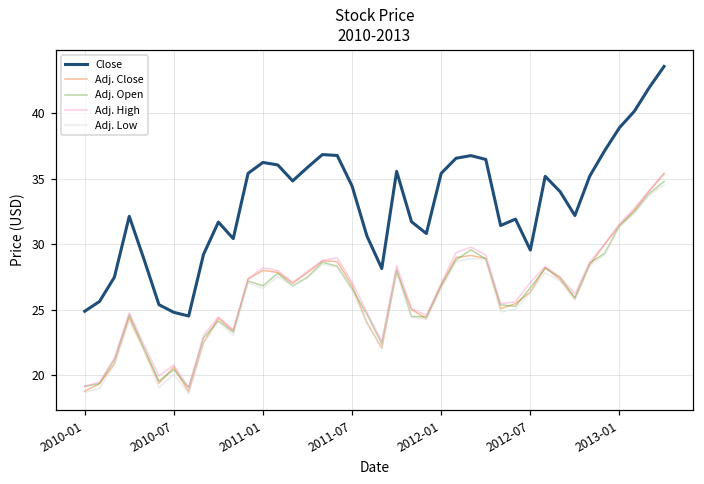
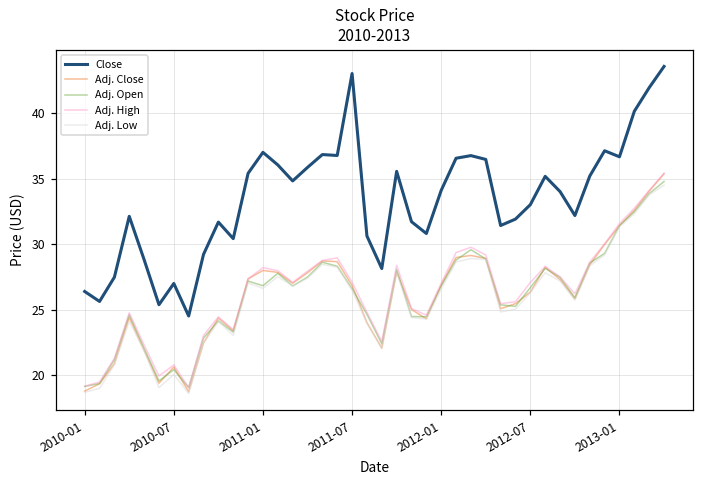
  {
    "Close": {
-     "2010-01": 24.9,
-     "2010-07": 24.8,
-     "2011-01": 36.2,
-     "2011-07": 34.4,
-     "2012-01": 35.4,
-     "2012-07": 29.6,
-     "2013-01": 38.9
+     "2010-01": 26.4,
+     "2010-07": 27.0,
+     "2011-01": 37.0,
+     "2011-07": 43.0,
+     "2012-01": 34.1,
+     "2012-07": 33.0,
+     "2013-01": 36.7
    },
    "Adj. Close": {
      "2011-07": 26.8
    },
    "Adj. Open": {
      "2012-07": 26.7
    }
  }
